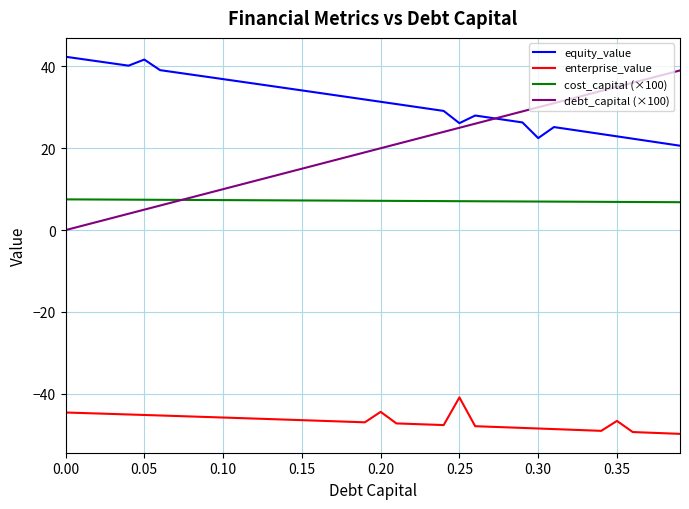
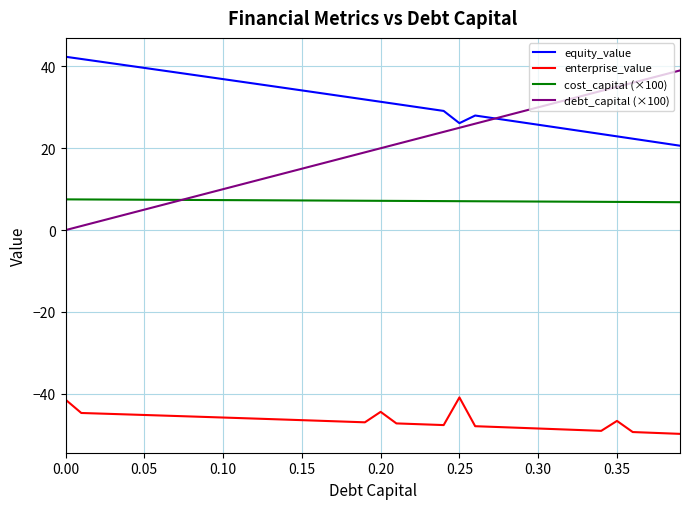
  {
    "equity_value": {
      "0.00": 42,
-     "0.05": 42,
+     "0.05": 40,
      "0.10": 37,
      "0.15": 34,
      "0.20": 31,
      "0.25": 26,
-     "0.30": 22,
+     "0.30": 26,
      "0.35": 23
    },
    "enterprise_value": {
-     "0.00": -45,
+     "0.00": -41,
      "0.05": -45,
      "0.10": -46,
      "0.15": -46,
      "0.20": -44,
      "0.25": -41,
      "0.30": -48,
      "0.35": -47
    },
    "cost_capital (×100)": {
      "0.00": 8,
      "0.05": 7,
      "0.10": 7,
      "0.15": 7,
      "0.20": 7,
      "0.25": 7,
      "0.30": 7,
      "0.35": 7
    },
    "debt_capital (×100)": {
      "0.00": 0,
      "0.05": 5,
      "0.10": 10,
      "0.15": 15,
      "0.20": 20,
      "0.25": 25
    }
  }
